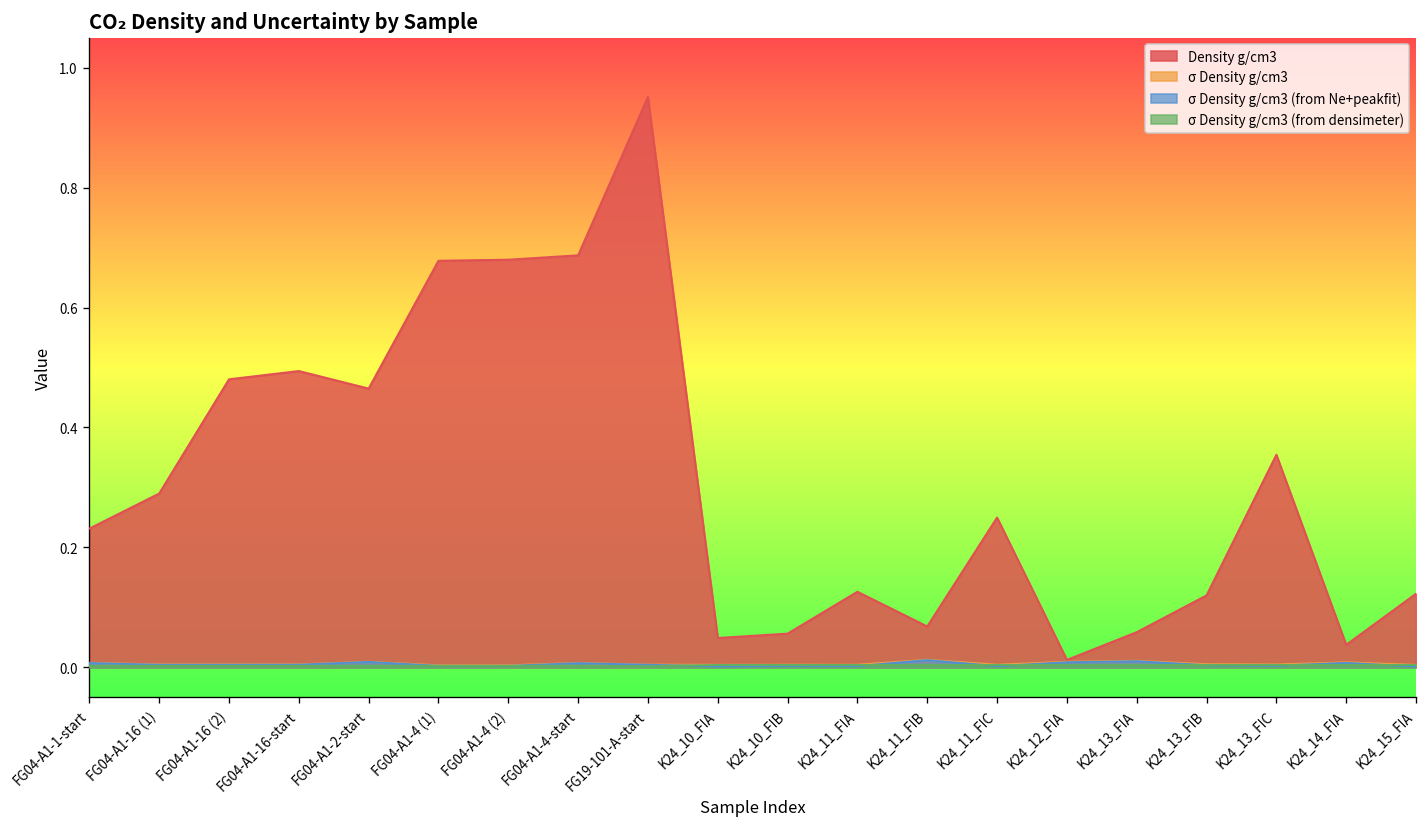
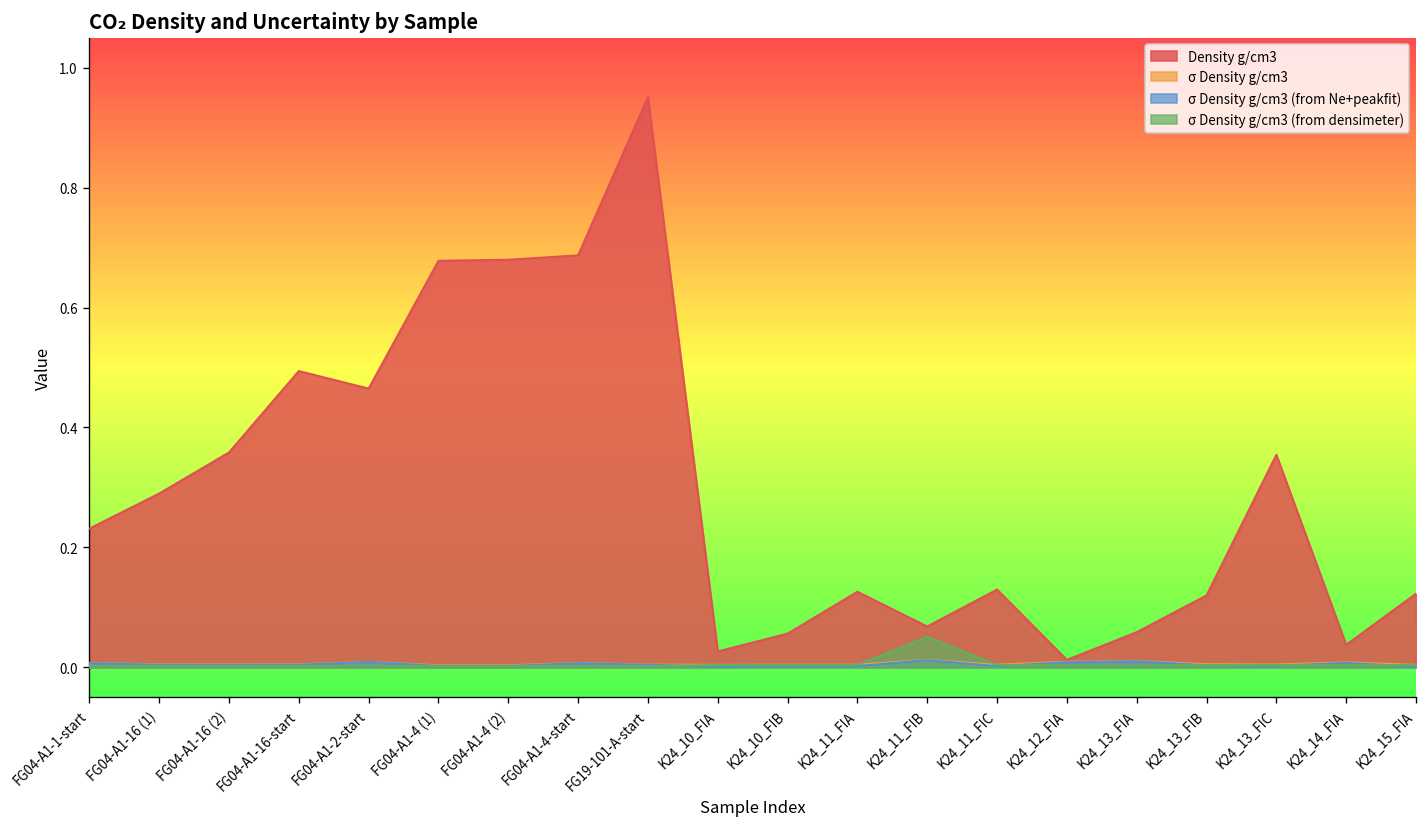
  {
    "Density g/cm3": {
      "FG04-A1-1-start": 0.23,
      "FG04-A1-16 (1)": 0.29,
-     "FG04-A1-16 (2)": 0.48,
+     "FG04-A1-16 (2)": 0.36,
      "FG04-A1-16-start": 0.49,
      "FG04-A1-2-start": 0.46,
      "FG04-A1-4 (1)": 0.68,
      "FG04-A1-4 (2)": 0.68,
      "FG04-A1-4-start": 0.69,
      "FG19-101-A-start": 0.95,
-     "K24_10_FIA": 0.05,
+     "K24_10_FIA": 0.03,
      "K24_10_FIB": 0.06,
      "K24_11_FIA": 0.13,
      "K24_11_FIB": 0.07,
-     "K24_11_FIC": 0.25,
+     "K24_11_FIC": 0.13,
      "K24_13_FIA": 0.06,
      "K24_13_FIB": 0.12,
      "K24_13_FIC": 0.35,
      "K24_14_FIA": 0.04,
      "K24_15_FIA": 0.12
    },
    "σ Density g/cm3 (from densimeter)": {
      "FG04-A1-2-start": 0.00,
-     "K24_11_FIB": 0.00,
+     "K24_11_FIB": 0.05,
      "K24_13_FIA": 0.00
    }
  }
